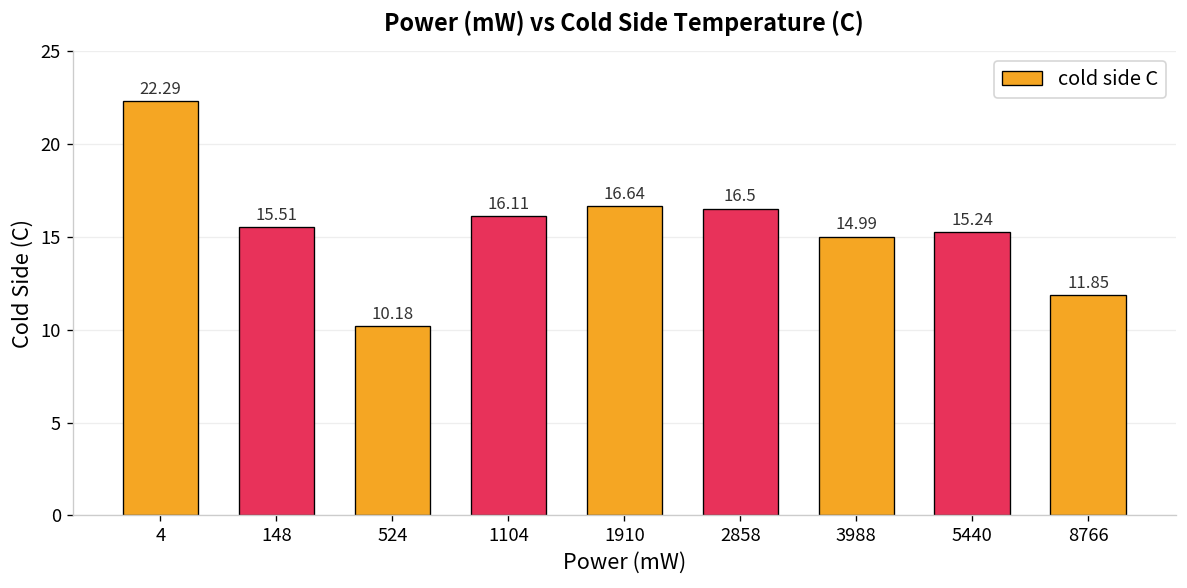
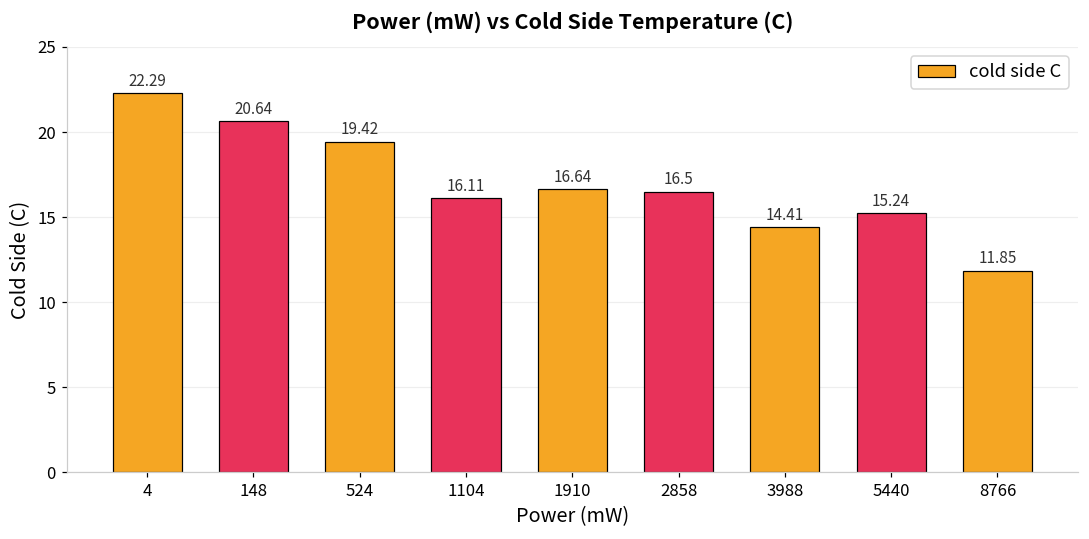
  {
    "4": 22.29,
-   "148": 15.51,
-   "524": 10.18,
+   "148": 20.64,
+   "524": 19.42,
    "1104": 16.11,
    "1910": 16.64,
    "2858": 16.5,
-   "3988": 14.99,
+   "3988": 14.41,
    "5440": 15.24,
    "8766": 11.85
  }
